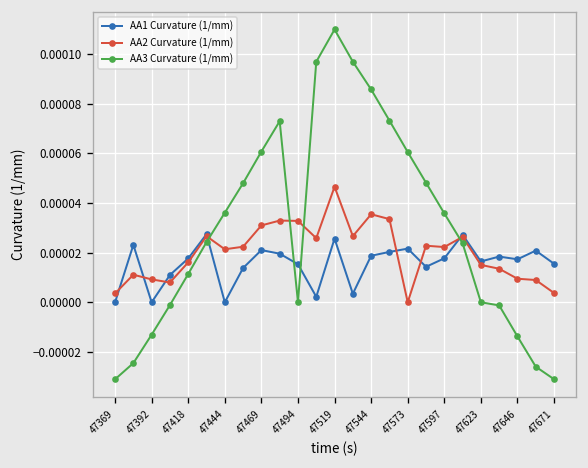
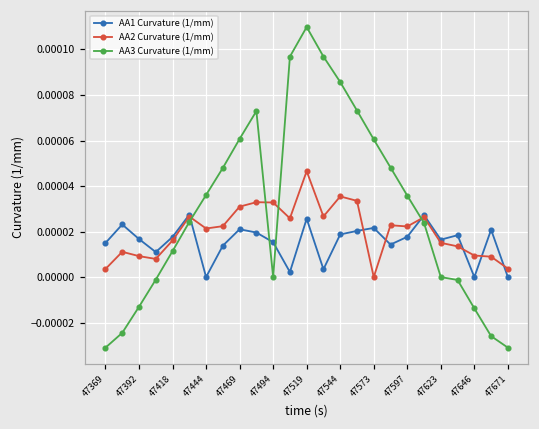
  {
    "AA1 Curvature (1/mm)": {
-     "47369": 0.00000,
-     "47392": 0.00000,
+     "47369": 0.00001,
+     "47392": 0.00002,
      "47418": 0.000018,
      "47444": 0.00000,
      "47469": 0.00002,
      "47494": 0.000015,
      "47519": 0.000026,
      "47544": 0.000019,
      "47573": 0.000022,
      "47597": 0.000018,
      "47623": 0.000016,
-     "47646": 0.00002,
-     "47671": 0.00002
+     "47646": 0.00000,
+     "47671": 0.00000
    },
    "AA2 Curvature (1/mm)": {
      "47369": 0.000004,
      "47392": 0.00001,
      "47418": 0.000016,
      "47444": 0.000021,
      "47469": 0.00003,
      "47494": 0.000033,
      "47519": 0.000047,
      "47544": 0.000035,
      "47573": 0.00000,
      "47597": 0.000022,
      "47623": 0.000015,
      "47646": 0.00001,
      "47671": 0.000004
    },
    "AA3 Curvature (1/mm)": {
      "47369": -0.00003,
      "47392": -0.000013,
      "47418": 0.000011,
      "47444": 0.000036,
      "47469": 0.00006,
      "47494": 0.00000,
      "47519": 0.00011,
      "47544": 0.000086,
      "47573": 0.00006,
      "47597": 0.000036,
      "47623": 0.00000,
      "47646": -0.000014,
      "47671": -0.00003
    }
  }
